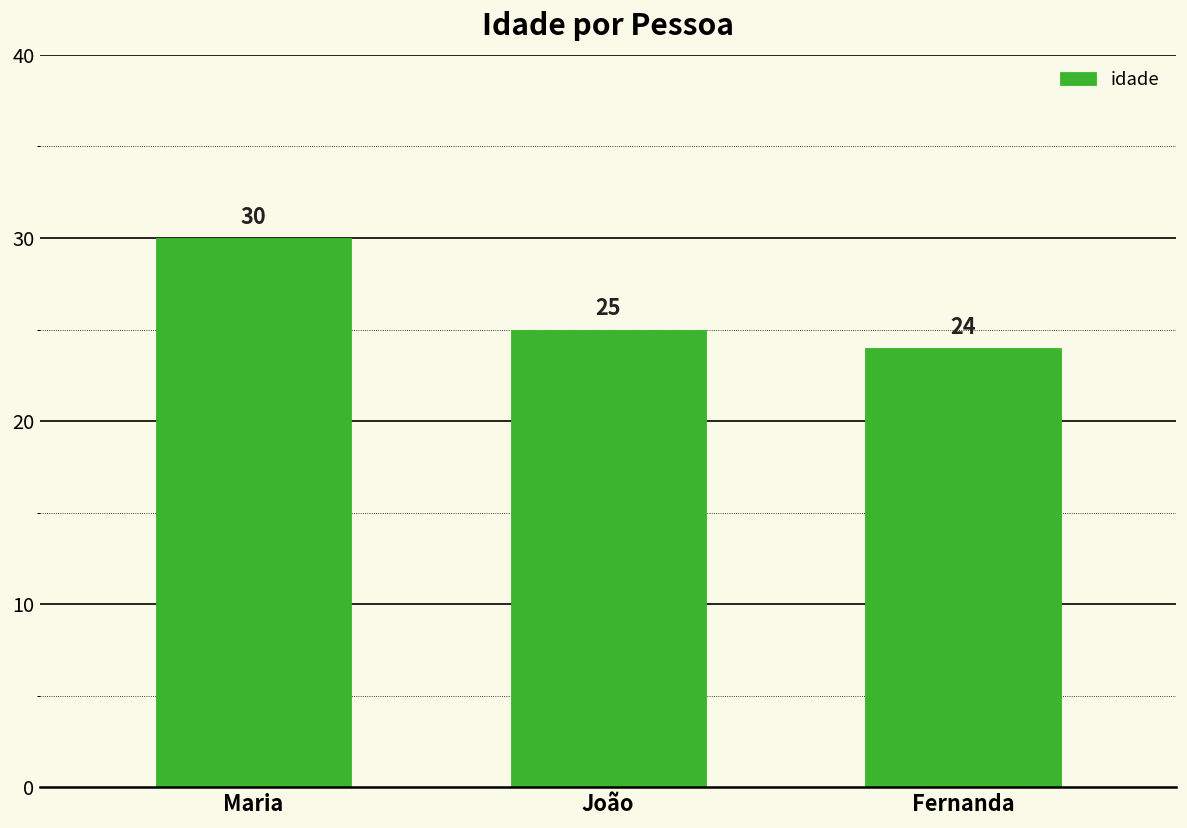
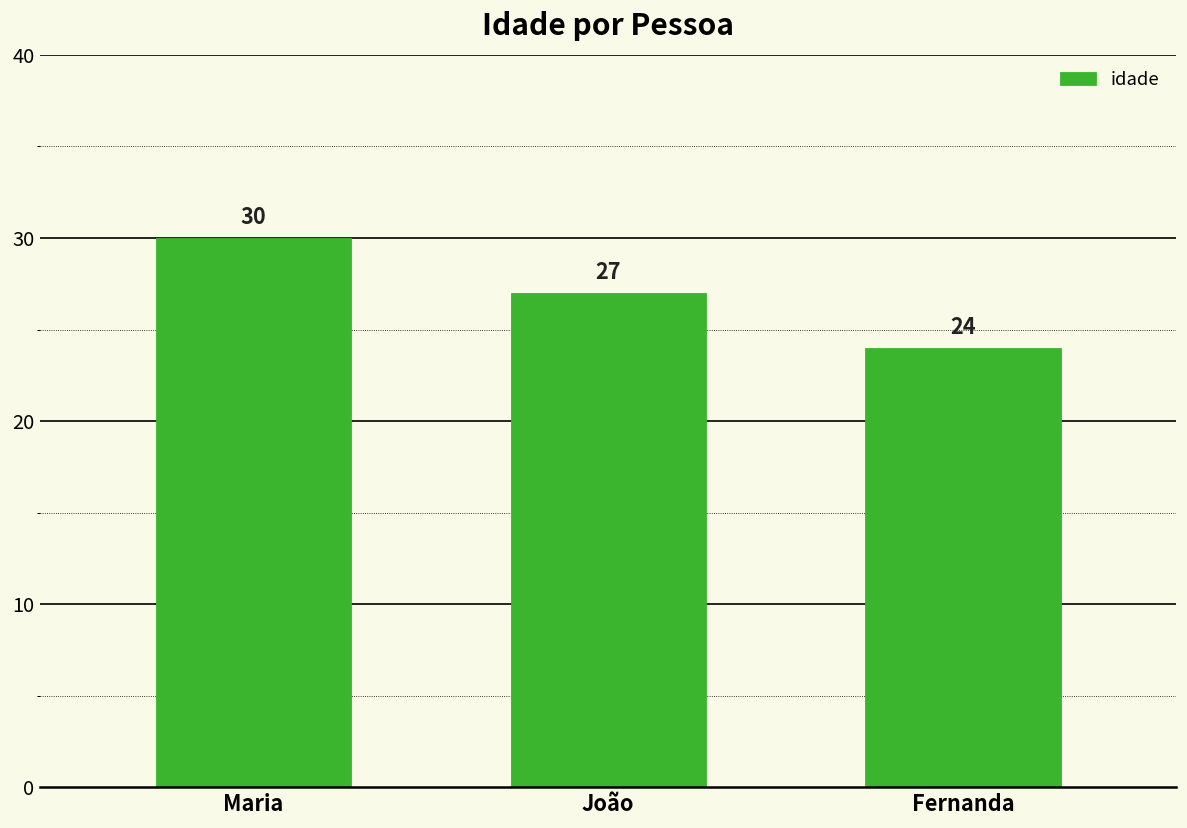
  {
    "Maria": 30,
-   "João": 25,
+   "João": 27,
    "Fernanda": 24
  }
